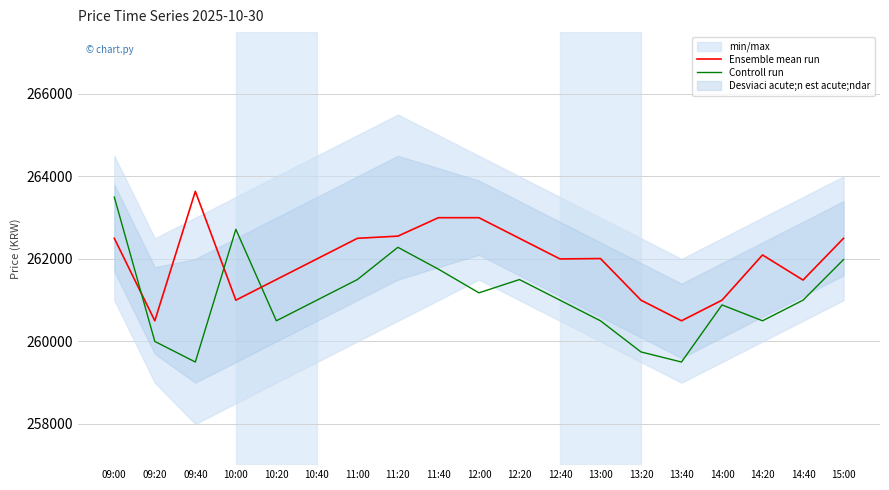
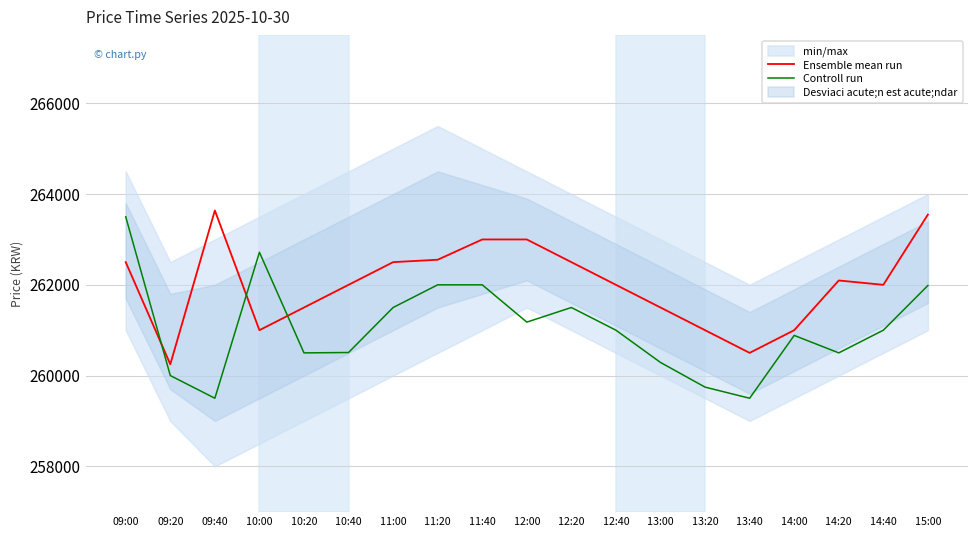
  {
    "Ensemble mean run": {
      "09:00": 262500,
-     "09:20": 260500,
+     "09:20": 260200,
      "09:40": 263600,
      "10:00": 261000,
      "10:20": 261500,
      "10:40": 262000,
      "11:00": 262500,
      "11:20": 262600,
      "11:40": 263000,
      "12:00": 263000,
      "12:20": 262500,
      "12:40": 262000,
-     "13:00": 262000,
+     "13:00": 261500,
      "13:20": 261000,
      "13:40": 260500,
      "14:00": 261000,
      "14:20": 262100,
-     "14:40": 261500,
-     "15:00": 262500
+     "14:40": 262000,
+     "15:00": 263500
    },
    "Controll run": {
      "09:00": 263500,
      "09:20": 260000,
      "09:40": 259500,
      "10:00": 262700,
      "10:20": 260500,
-     "10:40": 261000,
+     "10:40": 260500,
      "11:00": 261500,
-     "11:20": 262300,
-     "11:40": 261800,
+     "11:20": 262000,
+     "11:40": 262000,
      "12:00": 261200,
      "12:20": 261500,
      "12:40": 261000,
-     "13:00": 260500,
+     "13:00": 260300,
      "13:20": 259700,
      "13:40": 259500,
      "14:00": 260900,
      "14:20": 260500,
      "14:40": 261000,
      "15:00": 262000
    }
  }
